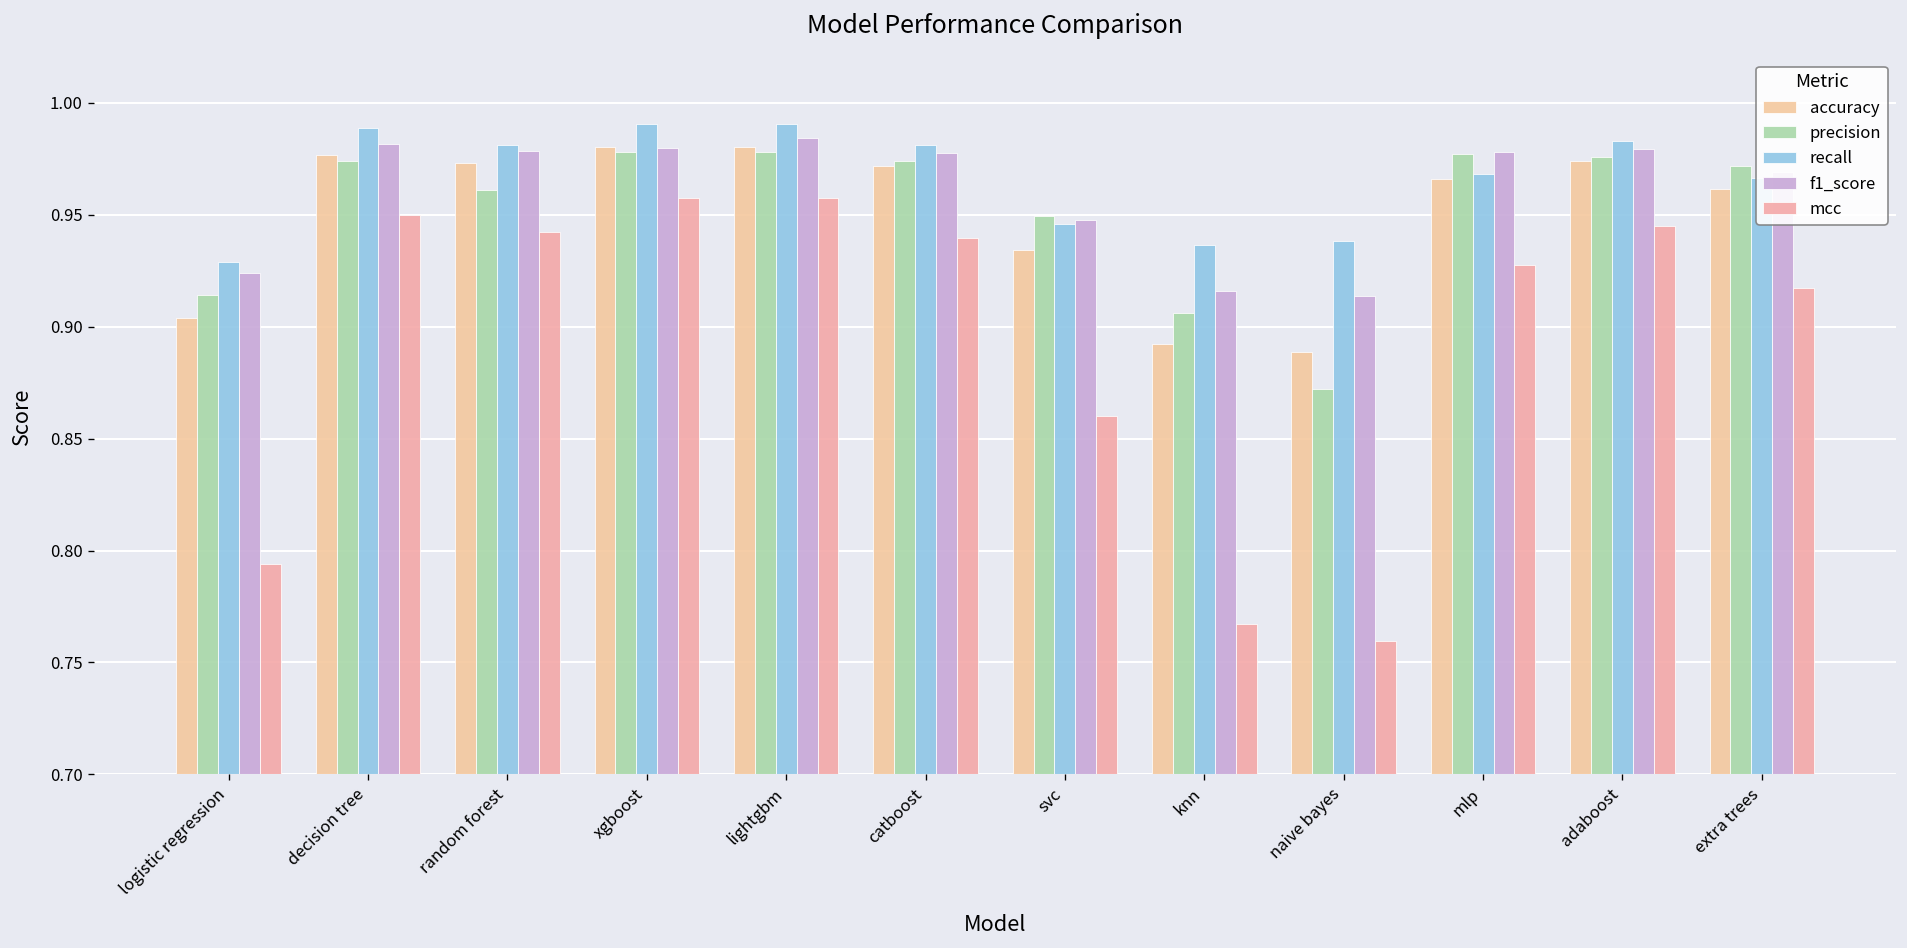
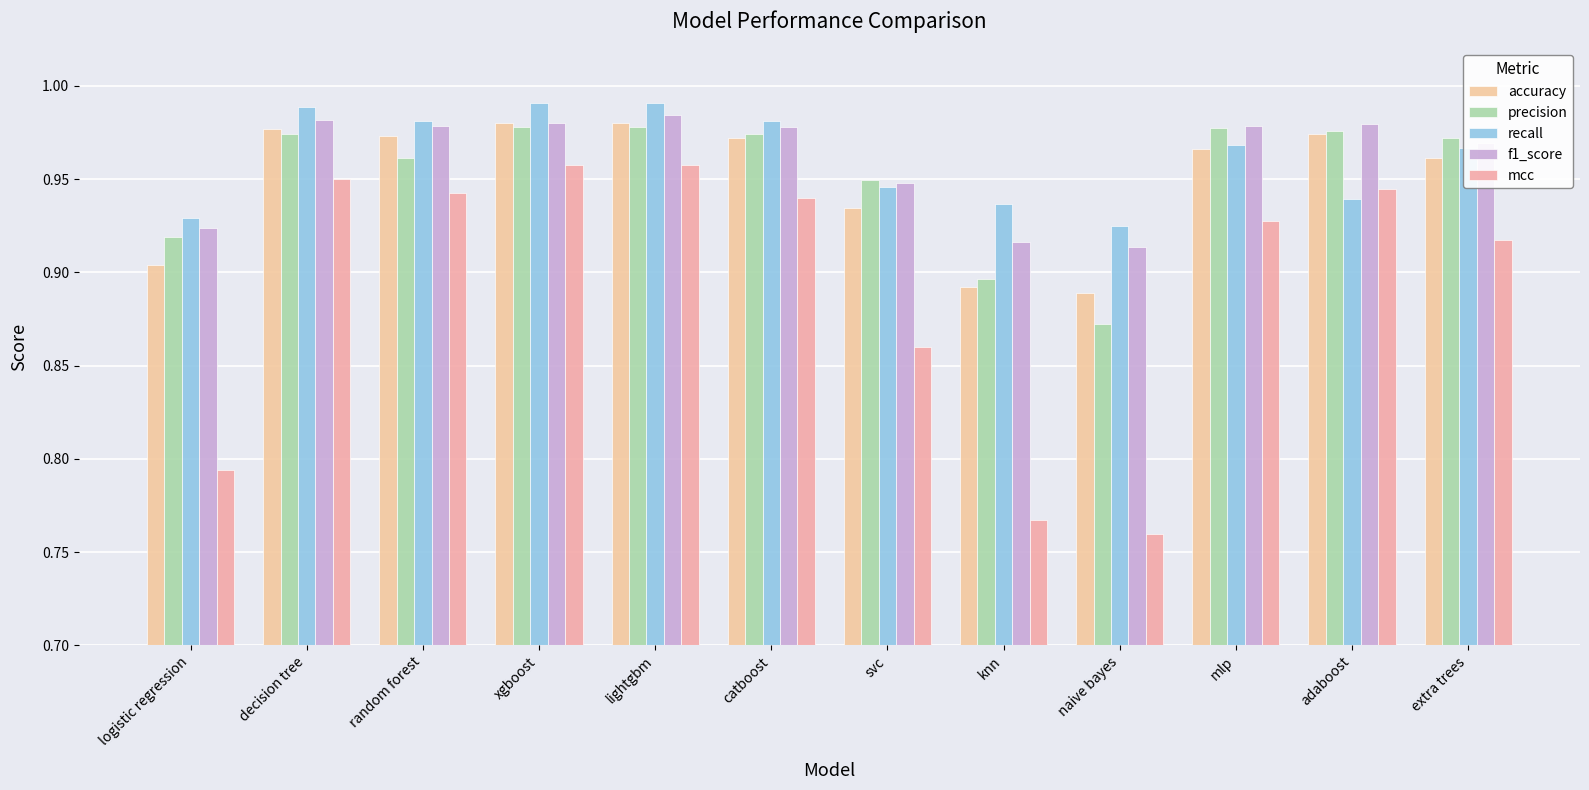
  {
    "precision": {
-     "logistic regression": 0.914,
+     "logistic regression": 0.919,
      "decision tree": 0.974,
      "random forest": 0.961,
      "xgboost": 0.978,
      "lightgbm": 0.978,
      "catboost": 0.974,
      "svc": 0.949,
-     "knn": 0.906,
+     "knn": 0.896,
      "naive bayes": 0.872,
      "mlp": 0.977,
      "adaboost": 0.976,
      "extra trees": 0.972
    },
    "recall": {
      "logistic regression": 0.929,
      "decision tree": 0.989,
      "random forest": 0.981,
      "xgboost": 0.991,
      "lightgbm": 0.991,
      "catboost": 0.981,
      "svc": 0.946,
      "knn": 0.937,
-     "naive bayes": 0.938,
+     "naive bayes": 0.925,
      "mlp": 0.968,
-     "adaboost": 0.983
+     "adaboost": 0.939
    },
    "f1_score": {
      "logistic regression": 0.924,
      "decision tree": 0.981,
      "random forest": 0.979,
      "xgboost": 0.980,
      "lightgbm": 0.984,
      "catboost": 0.978,
      "svc": 0.948,
      "knn": 0.916,
      "naive bayes": 0.914,
      "mlp": 0.978,
      "adaboost": 0.980
    }
  }
